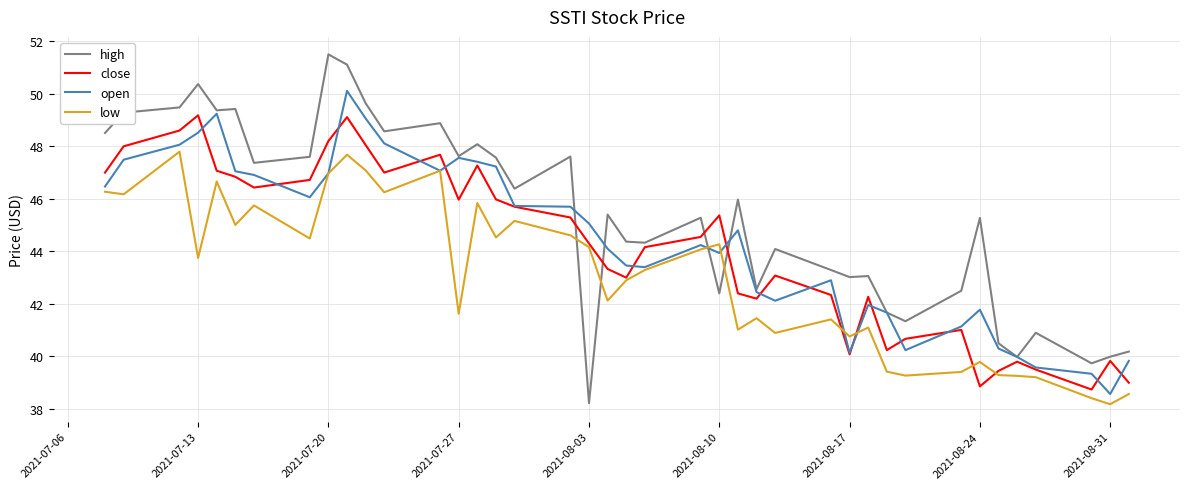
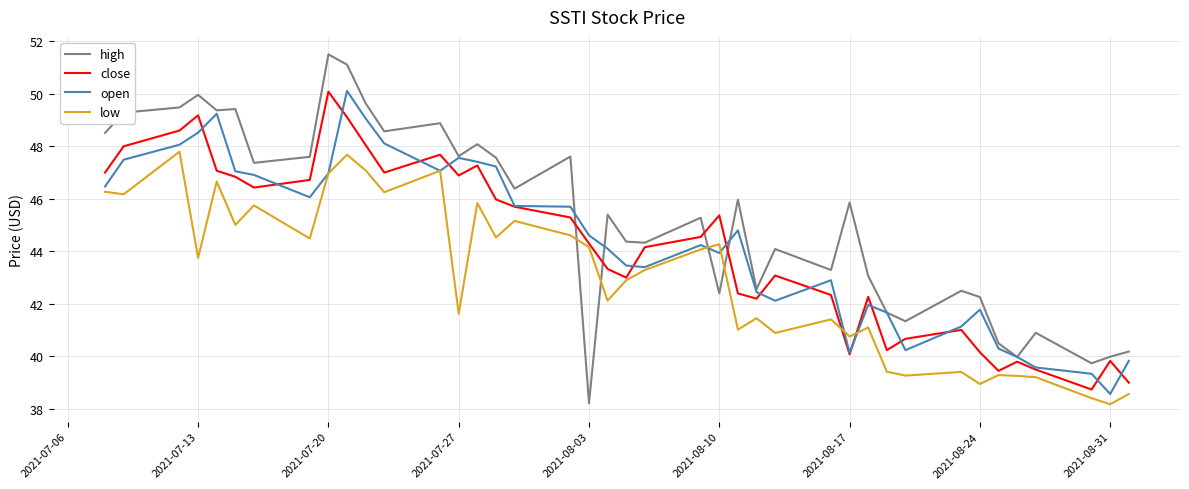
  {
    "high": {
-     "2021-07-13": 50.4,
+     "2021-07-13": 50.0,
      "2021-07-20": 51.5,
      "2021-08-03": 38.2,
      "2021-08-10": 42.4,
-     "2021-08-17": 43.0,
-     "2021-08-24": 45.3,
+     "2021-08-17": 45.9,
+     "2021-08-24": 42.3,
      "2021-08-31": 40.0
    },
    "close": {
      "2021-07-13": 49.2,
-     "2021-07-20": 48.2,
-     "2021-07-27": 46.0,
+     "2021-07-20": 50.1,
+     "2021-07-27": 46.9,
      "2021-08-03": 44.3,
      "2021-08-10": 45.4,
-     "2021-08-24": 38.9,
+     "2021-08-24": 40.2,
      "2021-08-31": 39.8
    },
    "open": {
      "2021-07-13": 48.5,
-     "2021-08-03": 45.1,
+     "2021-08-03": 44.6,
      "2021-08-10": 43.9,
      "2021-08-24": 41.8,
      "2021-08-31": 38.6
    },
    "low": {
      "2021-07-13": 43.8,
      "2021-07-27": 41.6,
      "2021-08-03": 44.2,
      "2021-08-10": 44.3,
      "2021-08-17": 40.8,
-     "2021-08-24": 39.8,
+     "2021-08-24": 39.0,
      "2021-08-31": 38.2
    }
  }
